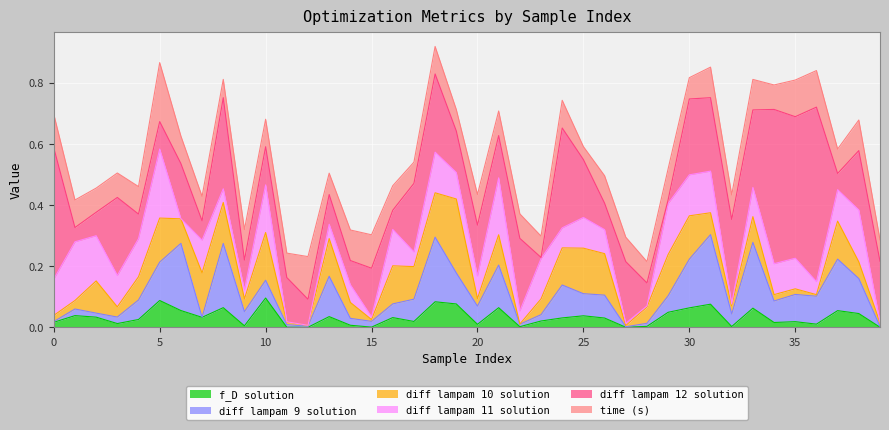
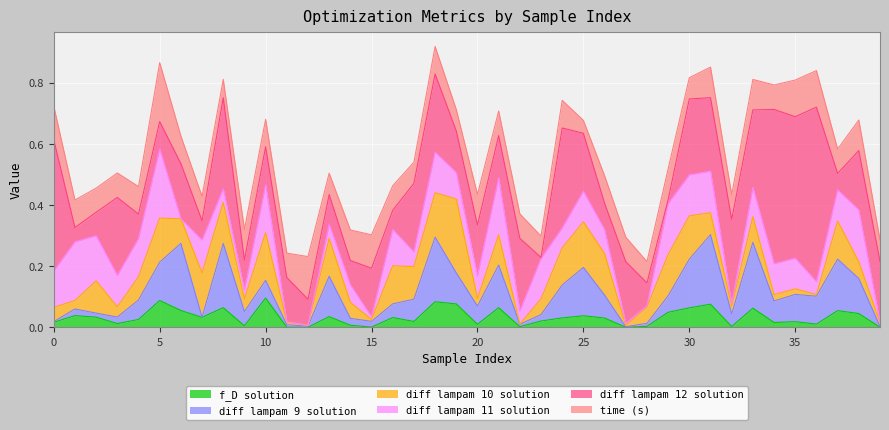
  {
    "f_D solution": {
      "5": 0.09,
      "10": 0.10,
      "15": 0.00,
      "20": 0.01,
      "25": 0.04,
      "30": 0.06,
      "35": 0.02
    },
    "diff lampam 9 solution": {
      "5": 0.13,
      "10": 0.06,
      "20": 0.06,
-     "25": 0.07,
+     "25": 0.16,
      "30": 0.16,
      "35": 0.09
    },
    "diff lampam 10 solution": {
-     "0": 0.02,
+     "0": 0.05,
      "5": 0.14,
      "10": 0.16,
      "20": 0.02,
      "25": 0.15,
      "30": 0.14,
      "35": 0.02
    },
    "diff lampam 11 solution": {
      "0": 0.12,
      "5": 0.23,
      "10": 0.16,
      "15": 0.01,
      "20": 0.07,
      "25": 0.10,
      "30": 0.13,
      "35": 0.10
    },
    "diff lampam 12 solution": {
      "0": 0.43,
      "5": 0.09,
      "10": 0.12,
      "15": 0.16,
      "20": 0.17,
      "25": 0.19,
      "30": 0.25,
      "35": 0.46
    },
    "time (s)": {
      "0": 0.11,
      "5": 0.19,
      "10": 0.09,
      "15": 0.11,
      "20": 0.10,
      "25": 0.04,
      "30": 0.07,
      "35": 0.12
    }
  }
